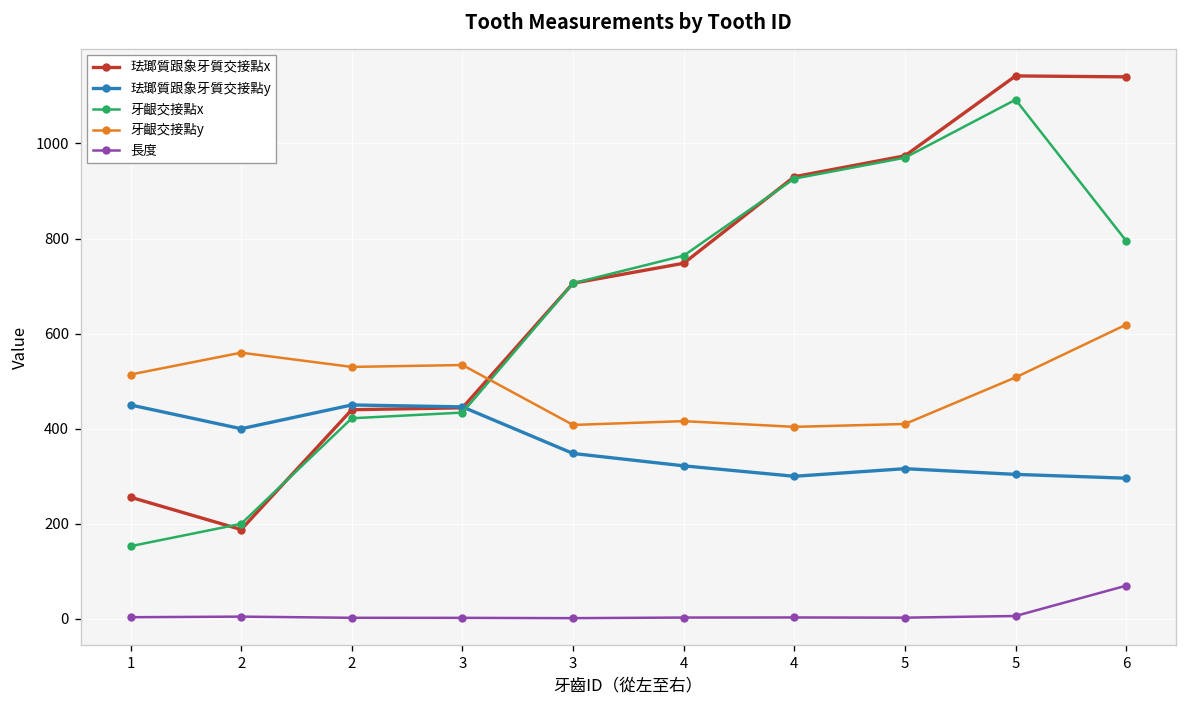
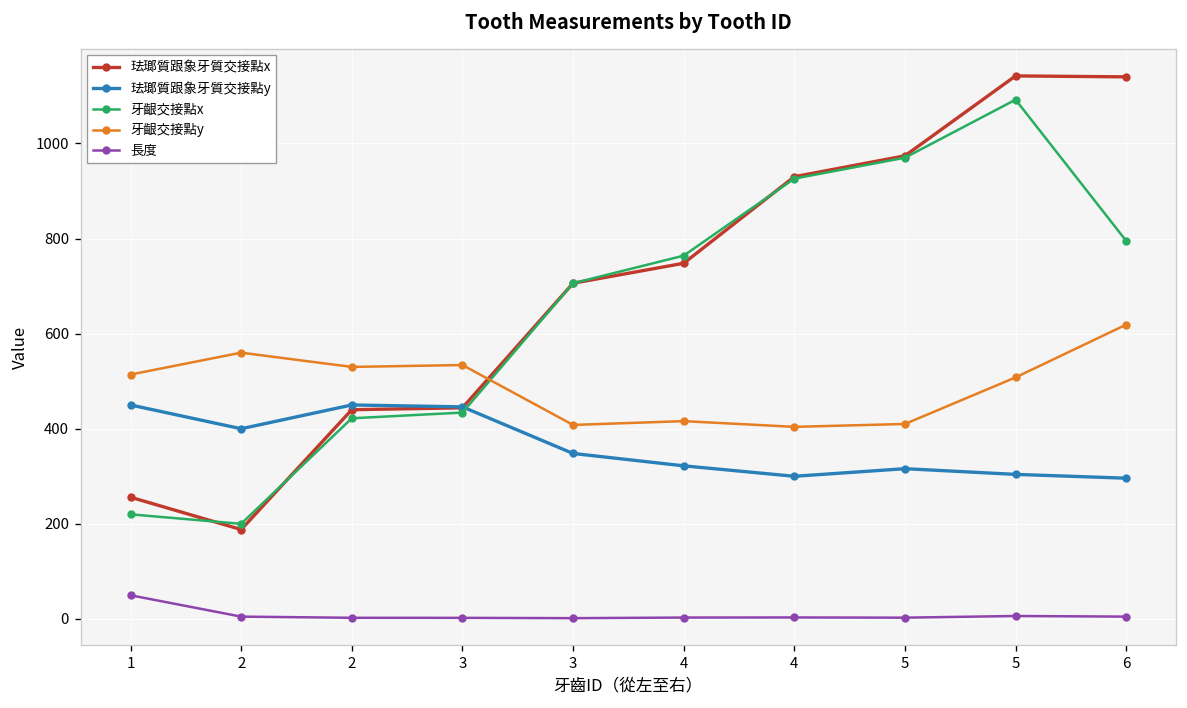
  {
    "珐瑯質跟象牙質交接點x": {
      "1": 260,
      "6": 1140
    },
    "珐瑯質跟象牙質交接點y": {
      "1": 450,
      "6": 300
    },
    "牙齦交接點x": {
-     "1": 150,
+     "1": 220,
      "6": 800
    },
    "牙齦交接點y": {
      "1": 510,
      "6": 620
    },
    "長度": {
-     "1": 0,
-     "6": 70
+     "1": 50,
+     "6": 0
    }
  }
